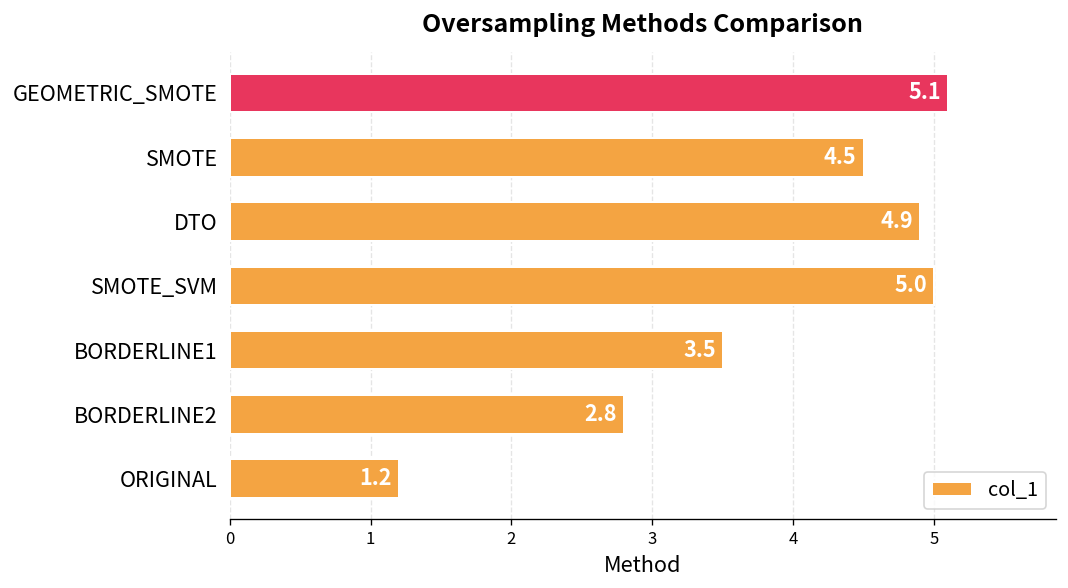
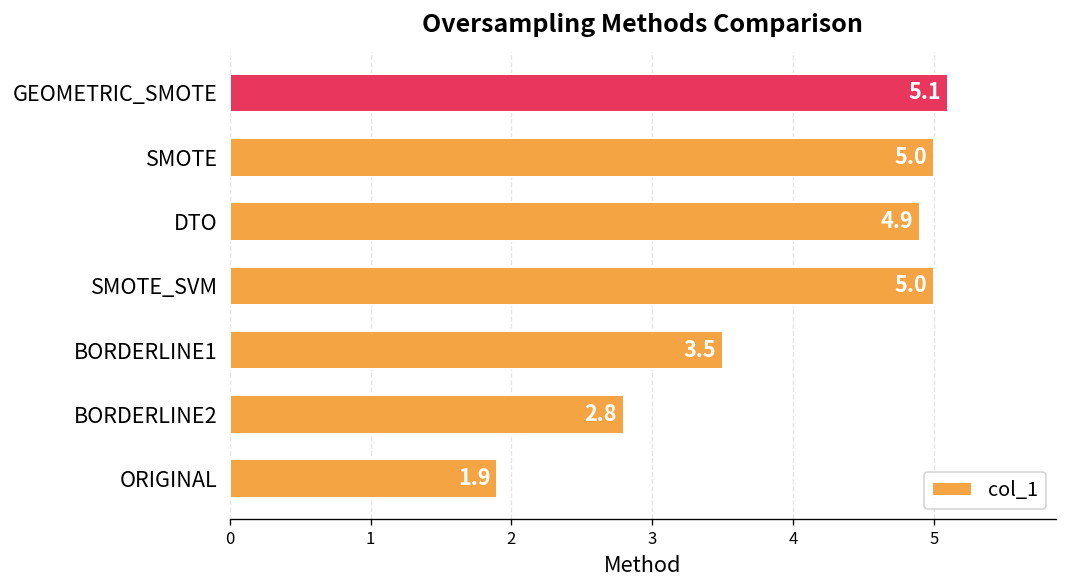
  {
    "GEOMETRIC_SMOTE": 5.1,
-   "SMOTE": 4.5,
+   "SMOTE": 5.0,
    "DTO": 4.9,
    "SMOTE_SVM": 5.0,
    "BORDERLINE1": 3.5,
    "BORDERLINE2": 2.8,
-   "ORIGINAL": 1.2
+   "ORIGINAL": 1.9
  }
